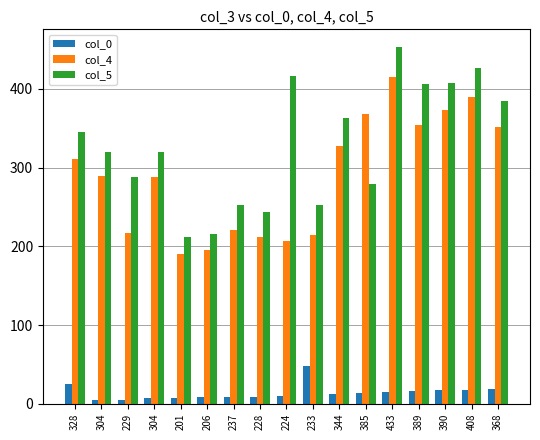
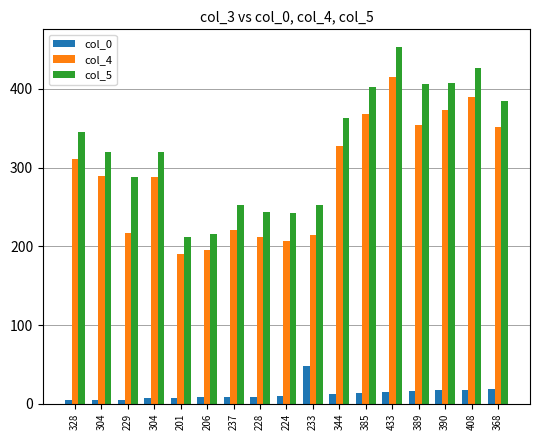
  {
    "col_0": {
-     "328": 30,
+     "328": 10,
      "229": 10,
      "201": 10,
      "206": 10,
      "237": 10,
      "228": 10,
      "224": 10,
      "233": 50,
      "344": 10,
      "385": 10,
      "433": 20,
      "389": 20,
      "390": 20,
      "408": 20,
      "368": 20
    },
    "col_4": {
      "328": 310,
      "229": 220,
      "201": 190,
      "206": 200,
      "237": 220,
      "228": 210,
      "224": 210,
      "233": 210,
      "344": 330,
      "385": 370,
      "433": 420,
      "389": 350,
      "390": 370,
      "408": 390,
      "368": 350
    },
    "col_5": {
      "328": 350,
      "229": 290,
      "201": 210,
      "206": 220,
      "237": 250,
      "228": 240,
-     "224": 420,
+     "224": 240,
      "233": 250,
      "344": 360,
-     "385": 280,
+     "385": 400,
      "433": 450,
      "389": 410,
      "390": 410,
      "408": 430,
      "368": 390
    }
  }
